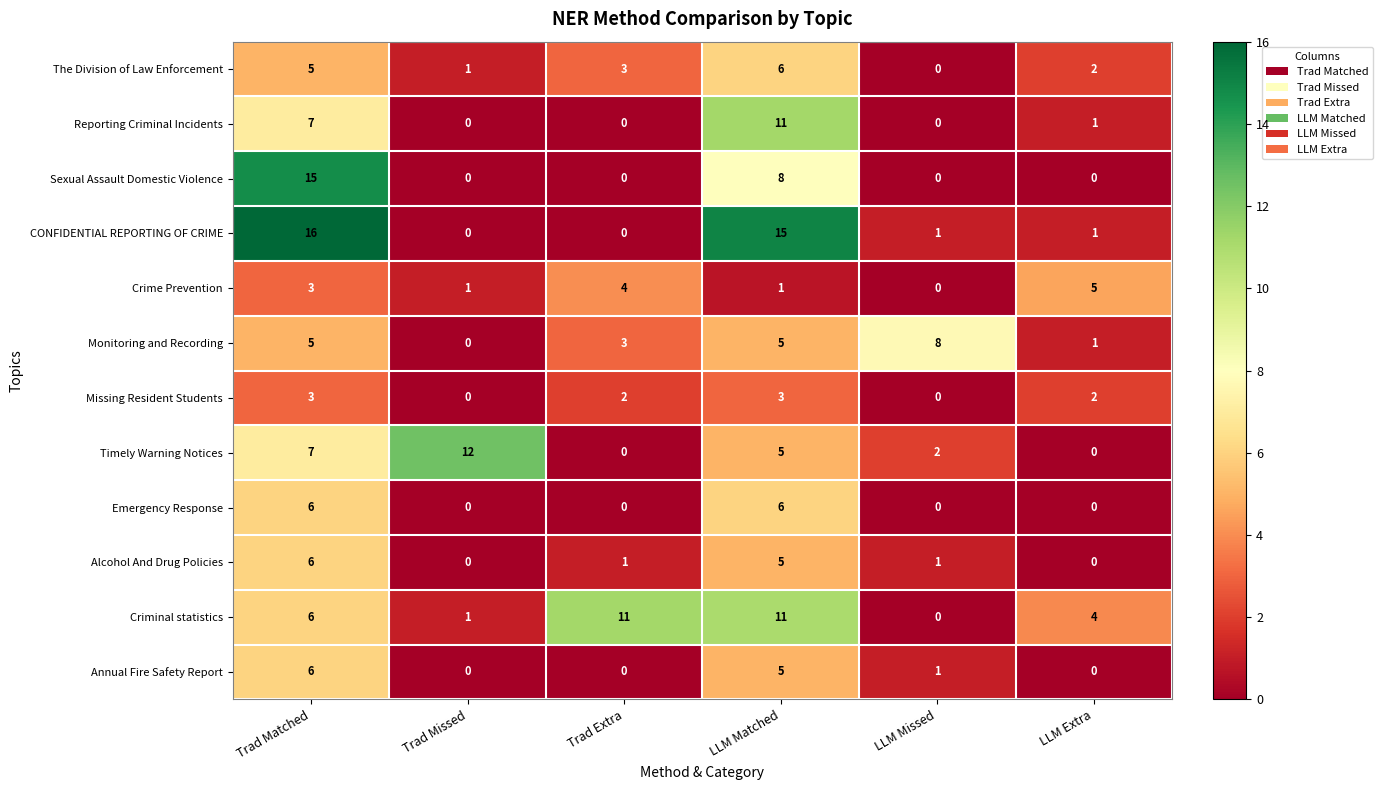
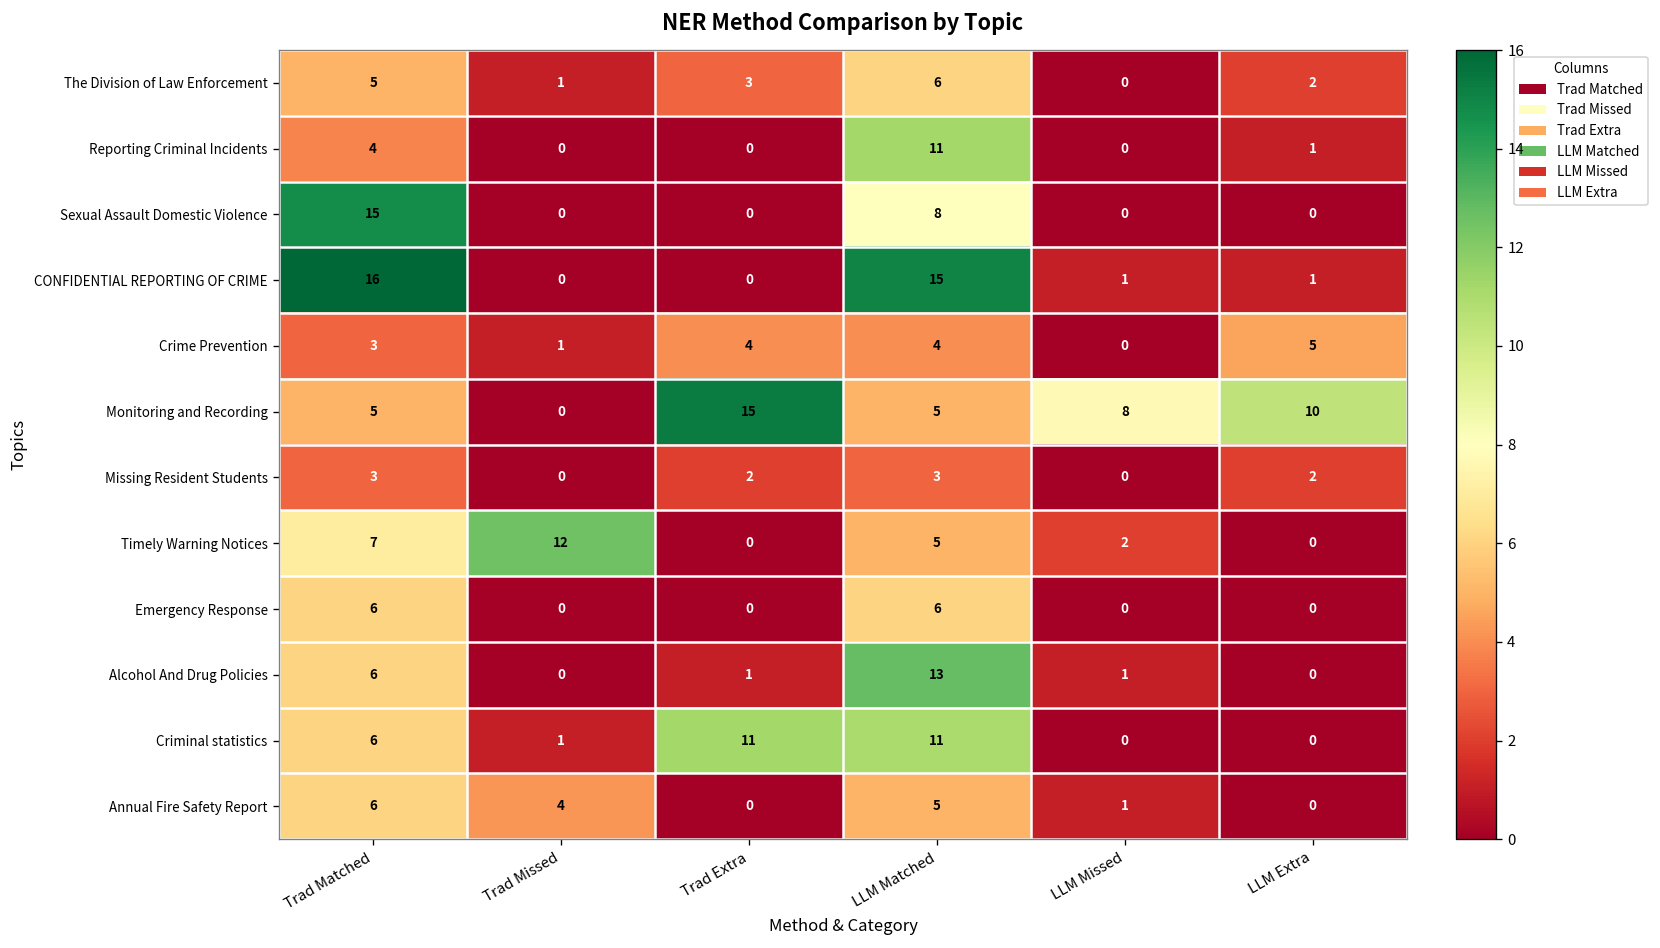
  {
    "The Division of Law Enforcement": {
      "Trad Matched": 5,
      "Trad Missed": 1,
      "Trad Extra": 3,
      "LLM Matched": 6,
      "LLM Missed": 0,
      "LLM Extra": 2
    },
    "Reporting Criminal Incidents": {
-     "Trad Matched": 7,
+     "Trad Matched": 4,
      "Trad Missed": 0,
      "Trad Extra": 0,
      "LLM Matched": 11,
      "LLM Missed": 0,
      "LLM Extra": 1
    },
    "Sexual Assault Domestic Violence": {
      "Trad Matched": 15,
      "Trad Missed": 0,
      "Trad Extra": 0,
      "LLM Matched": 8,
      "LLM Missed": 0,
      "LLM Extra": 0
    },
    "CONFIDENTIAL REPORTING OF CRIME": {
      "Trad Matched": 16,
      "Trad Missed": 0,
      "Trad Extra": 0,
      "LLM Matched": 15,
      "LLM Missed": 1,
      "LLM Extra": 1
    },
    "Crime Prevention": {
      "Trad Matched": 3,
      "Trad Missed": 1,
      "Trad Extra": 4,
-     "LLM Matched": 1,
+     "LLM Matched": 4,
      "LLM Missed": 0,
      "LLM Extra": 5
    },
    "Monitoring and Recording": {
      "Trad Matched": 5,
      "Trad Missed": 0,
-     "Trad Extra": 3,
+     "Trad Extra": 15,
      "LLM Matched": 5,
      "LLM Missed": 8,
-     "LLM Extra": 1
+     "LLM Extra": 10
    },
    "Missing Resident Students": {
      "Trad Matched": 3,
      "Trad Missed": 0,
      "Trad Extra": 2,
      "LLM Matched": 3,
      "LLM Missed": 0,
      "LLM Extra": 2
    },
    "Timely Warning Notices": {
      "Trad Matched": 7,
      "Trad Missed": 12,
      "Trad Extra": 0,
      "LLM Matched": 5,
      "LLM Missed": 2,
      "LLM Extra": 0
    },
    "Emergency Response": {
      "Trad Matched": 6,
      "Trad Missed": 0,
      "Trad Extra": 0,
      "LLM Matched": 6,
      "LLM Missed": 0,
      "LLM Extra": 0
    },
    "Alcohol And Drug Policies": {
      "Trad Matched": 6,
      "Trad Missed": 0,
      "Trad Extra": 1,
-     "LLM Matched": 5,
+     "LLM Matched": 13,
      "LLM Missed": 1,
      "LLM Extra": 0
    },
    "Criminal statistics": {
      "Trad Matched": 6,
      "Trad Missed": 1,
      "Trad Extra": 11,
      "LLM Matched": 11,
      "LLM Missed": 0,
-     "LLM Extra": 4
+     "LLM Extra": 0
    },
    "Annual Fire Safety Report": {
      "Trad Matched": 6,
-     "Trad Missed": 0,
+     "Trad Missed": 4,
      "Trad Extra": 0,
      "LLM Matched": 5,
      "LLM Missed": 1,
      "LLM Extra": 0
    }
  }
